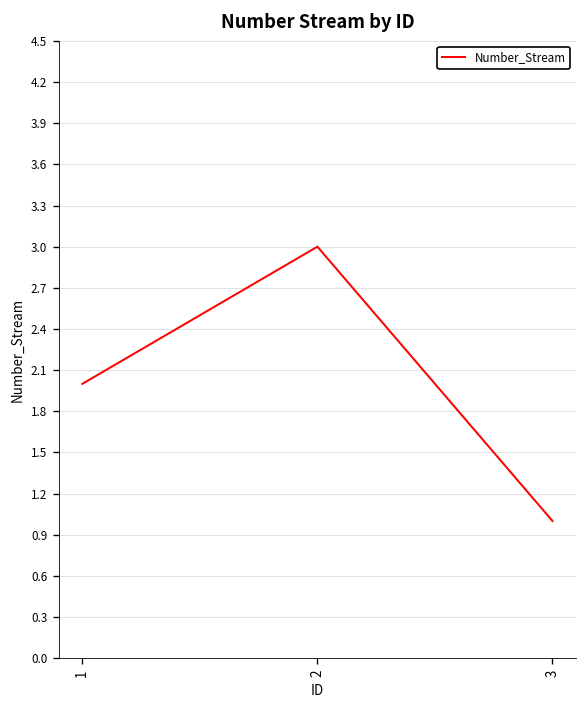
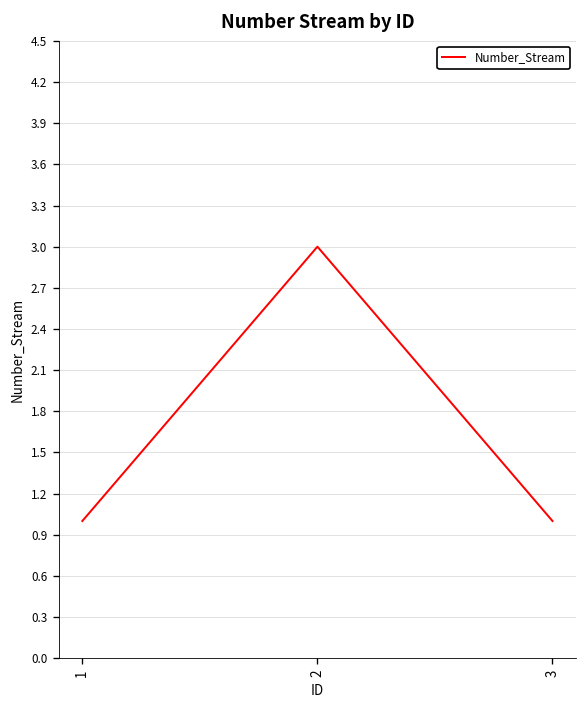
  {
-   "1": 2,
+   "1": 1,
    "2": 3,
    "3": 1
  }
